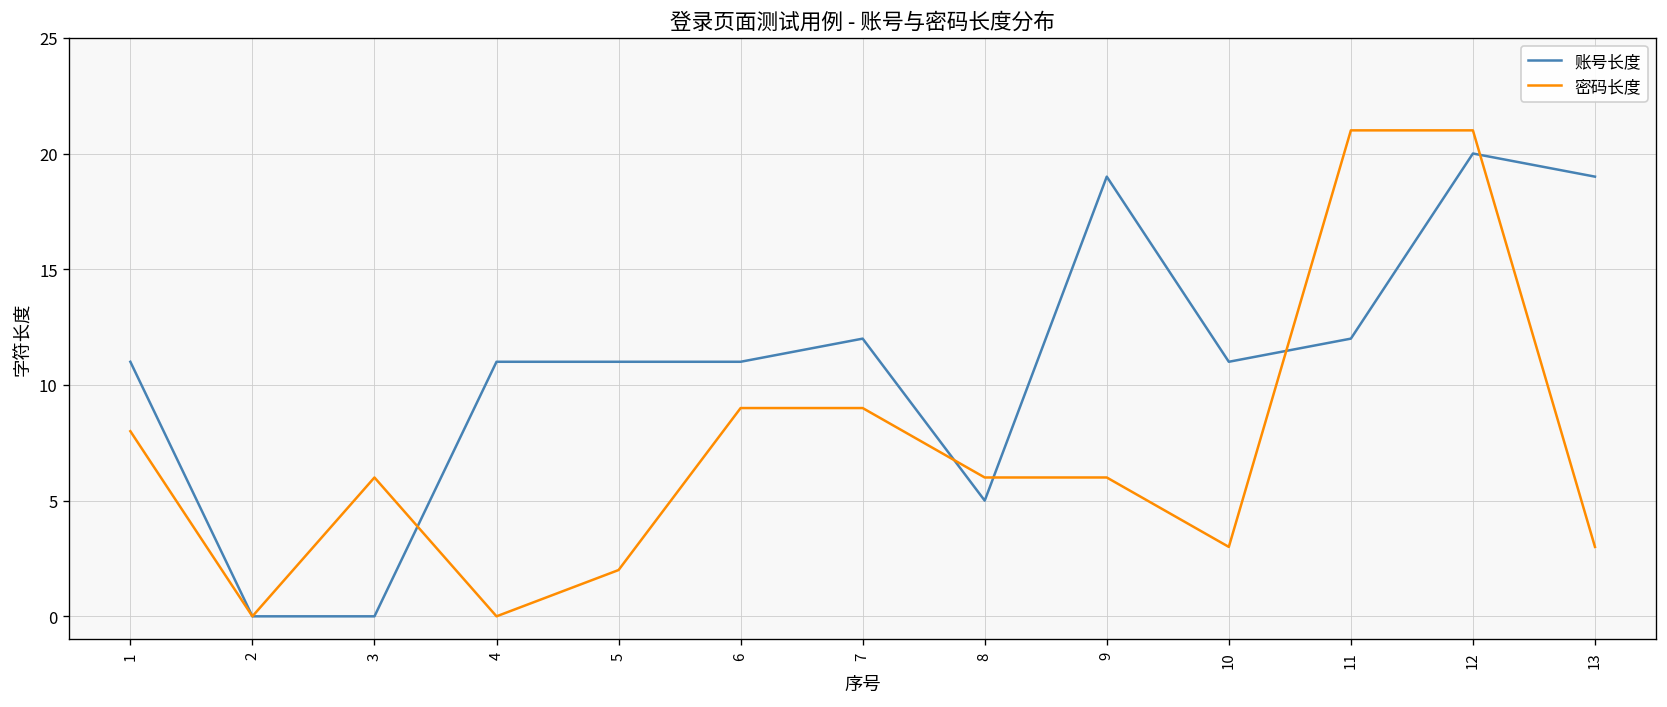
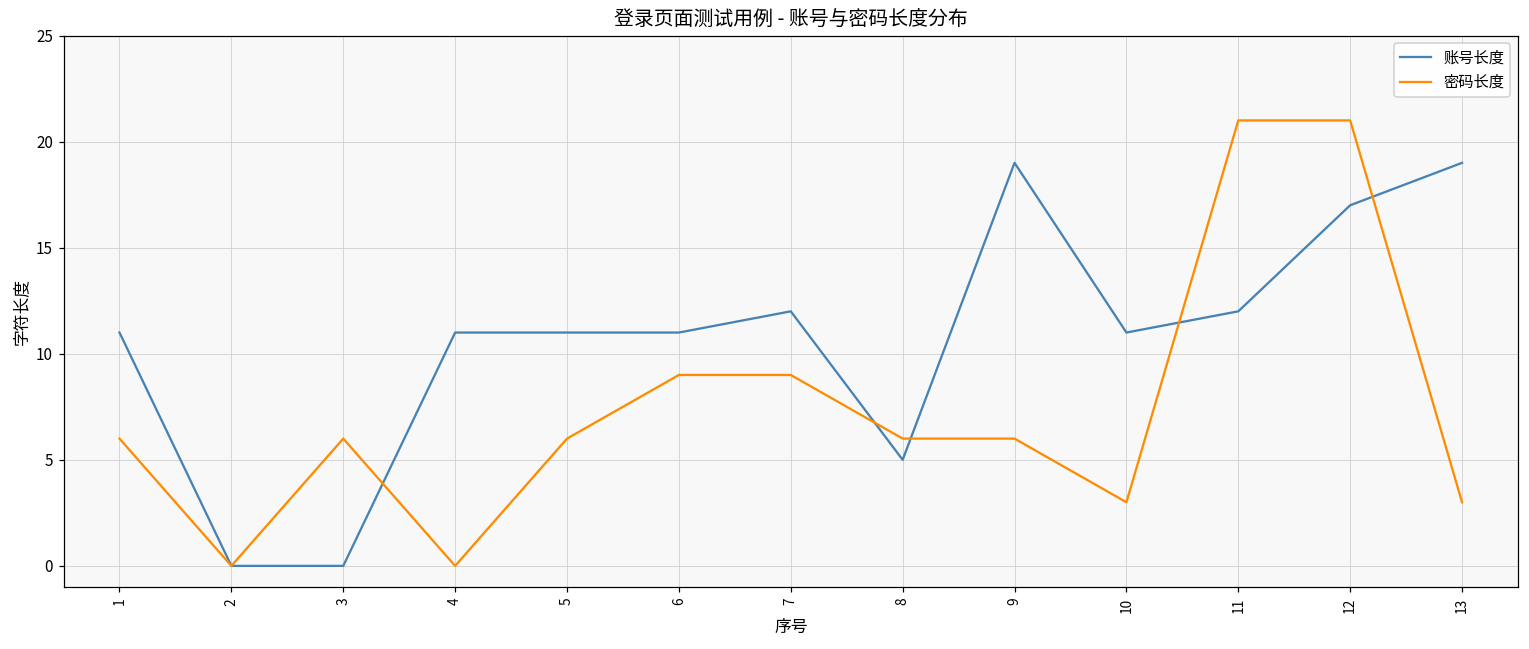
  {
    "账号长度": {
      "1": 11,
      "3": 0,
      "4": 11,
      "5": 11,
      "6": 11,
      "7": 12,
      "8": 5,
      "9": 19,
      "10": 11,
      "11": 12,
-     "12": 20,
+     "12": 17,
      "13": 19
    },
    "密码长度": {
-     "1": 8,
+     "1": 6,
      "3": 6,
      "4": 0,
-     "5": 2,
+     "5": 6,
      "6": 9,
      "7": 9,
      "8": 6,
      "9": 6,
      "10": 3,
      "11": 21,
      "12": 21,
      "13": 3
    }
  }
